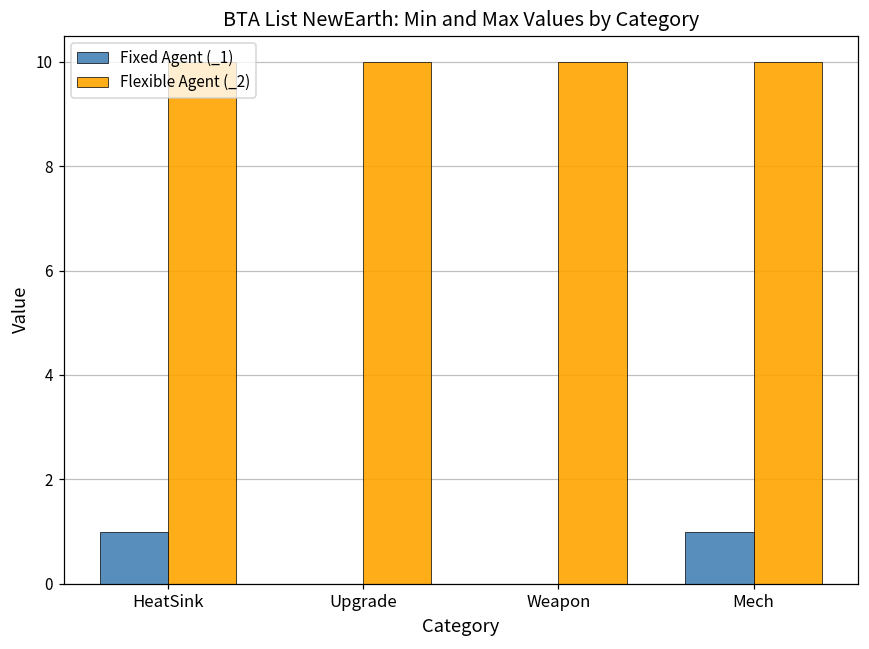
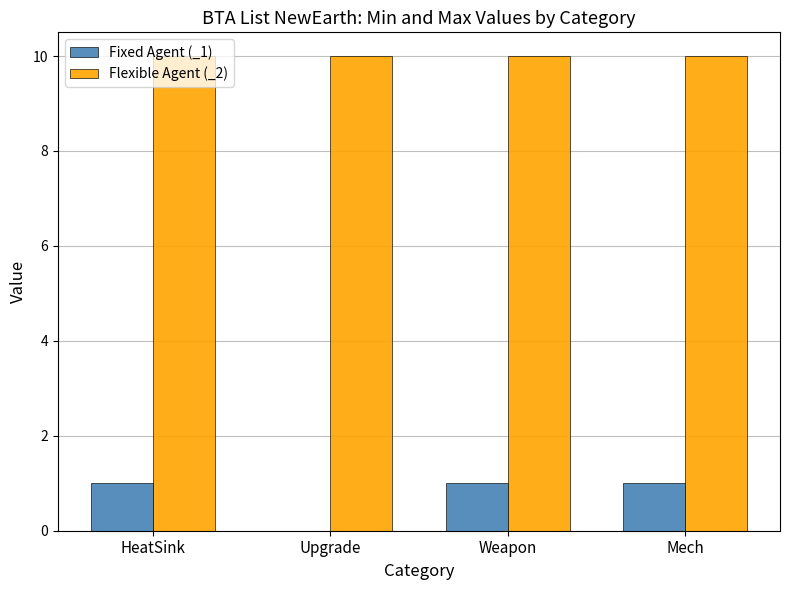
  {
    "Fixed Agent (_1)": {
      "HeatSink": 1,
      "Upgrade": 0,
-     "Weapon": 0,
+     "Weapon": 1,
      "Mech": 1
    },
    "Flexible Agent (_2)": {
      "Upgrade": 10,
      "Weapon": 10,
      "Mech": 10
    }
  }
